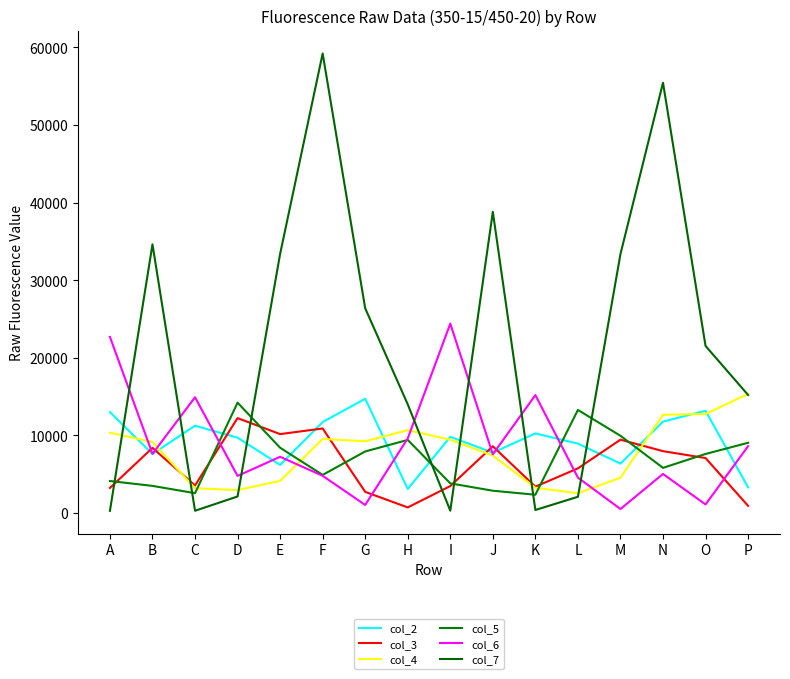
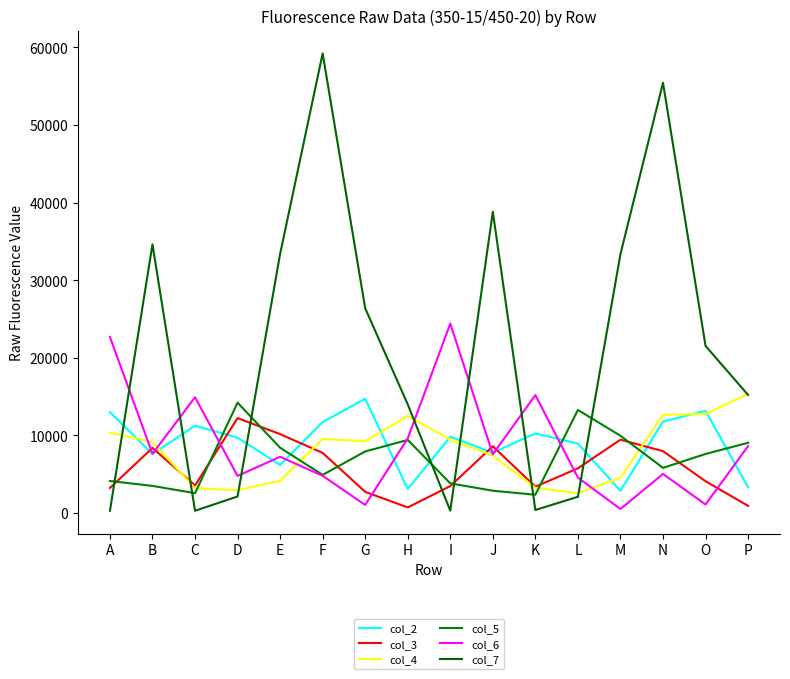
  {
    "col_2": {
      "A": 13000,
      "C": 11000,
      "D": 10000,
      "E": 6000,
      "F": 12000,
      "G": 15000,
      "H": 3000,
      "I": 10000,
      "K": 10000,
      "L": 9000,
-     "M": 6000,
+     "M": 3000,
      "N": 12000,
      "O": 13000,
      "P": 3000
    },
    "col_3": {
      "A": 3000,
      "B": 8000,
      "C": 4000,
      "D": 12000,
      "E": 10000,
-     "F": 11000,
+     "F": 8000,
      "G": 3000,
      "H": 1000,
      "I": 3000,
      "J": 9000,
      "L": 6000,
      "M": 9000,
      "N": 8000,
-     "O": 7000,
+     "O": 4000,
      "P": 1000
    },
    "col_4": {
      "A": 10000,
      "B": 9000,
      "C": 3000,
      "D": 3000,
      "E": 4000,
      "F": 10000,
      "G": 9000,
-     "H": 11000,
+     "H": 13000,
      "I": 9000,
      "L": 3000,
      "M": 5000,
      "N": 13000,
      "O": 13000
    },
    "col_6": {
      "A": 23000,
      "C": 15000,
      "D": 5000,
      "E": 7000,
      "G": 1000,
      "I": 24000,
      "K": 15000,
      "L": 5000,
      "M": 0,
      "N": 5000,
      "O": 1000,
      "P": 9000
    }
  }
